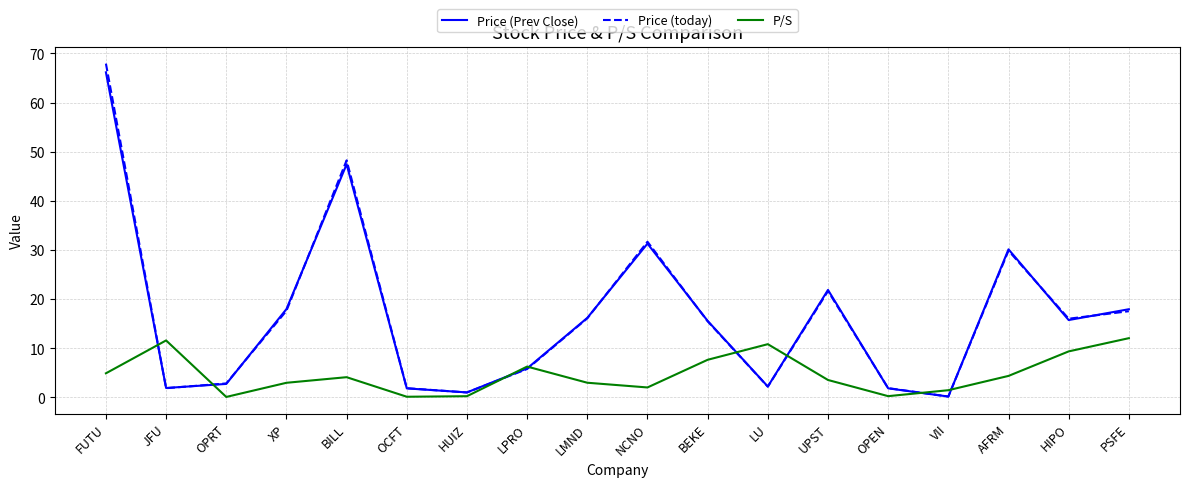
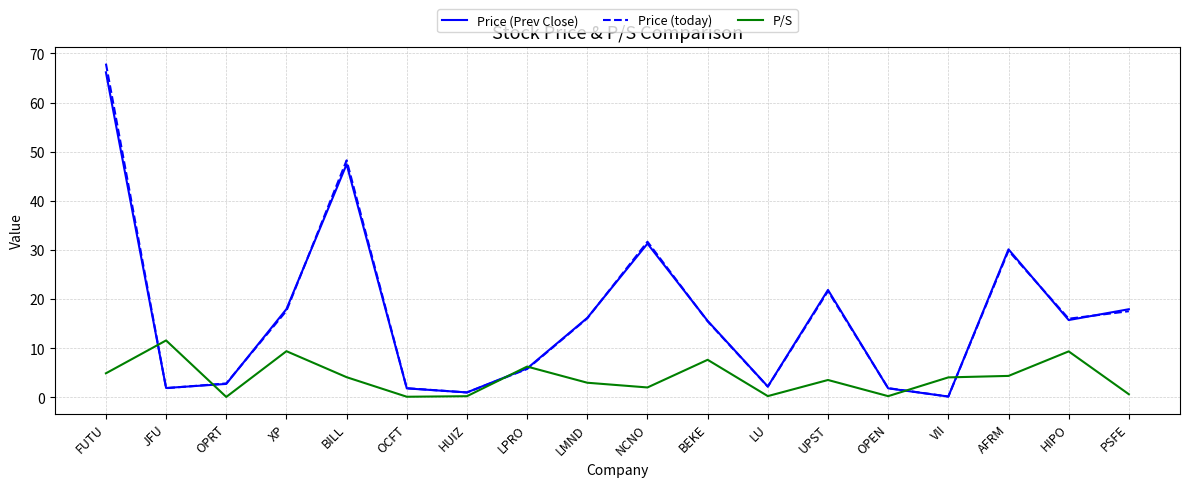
  {
    "P/S": {
      "FUTU": 5,
      "JFU": 12,
      "OPRT": 0,
-     "XP": 3,
+     "XP": 9,
      "BILL": 4,
      "OCFT": 0,
      "HUIZ": 0,
      "LMND": 3,
      "NCNO": 2,
      "BEKE": 8,
-     "LU": 11,
+     "LU": 0,
      "UPST": 4,
      "OPEN": 0,
-     "VII": 1,
+     "VII": 4,
      "AFRM": 4,
      "HIPO": 9,
-     "PSFE": 12
+     "PSFE": 1
    }
  }
